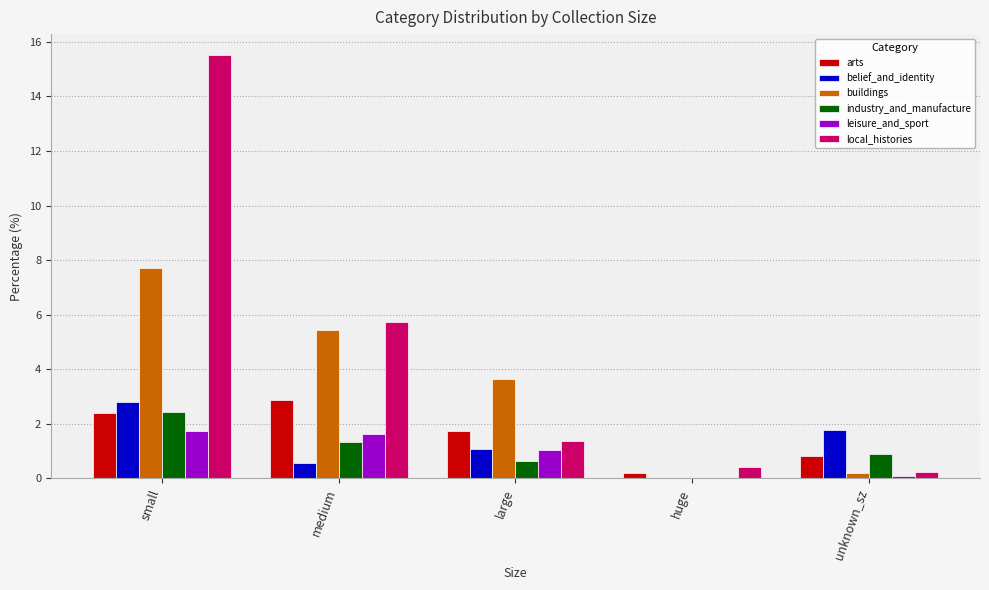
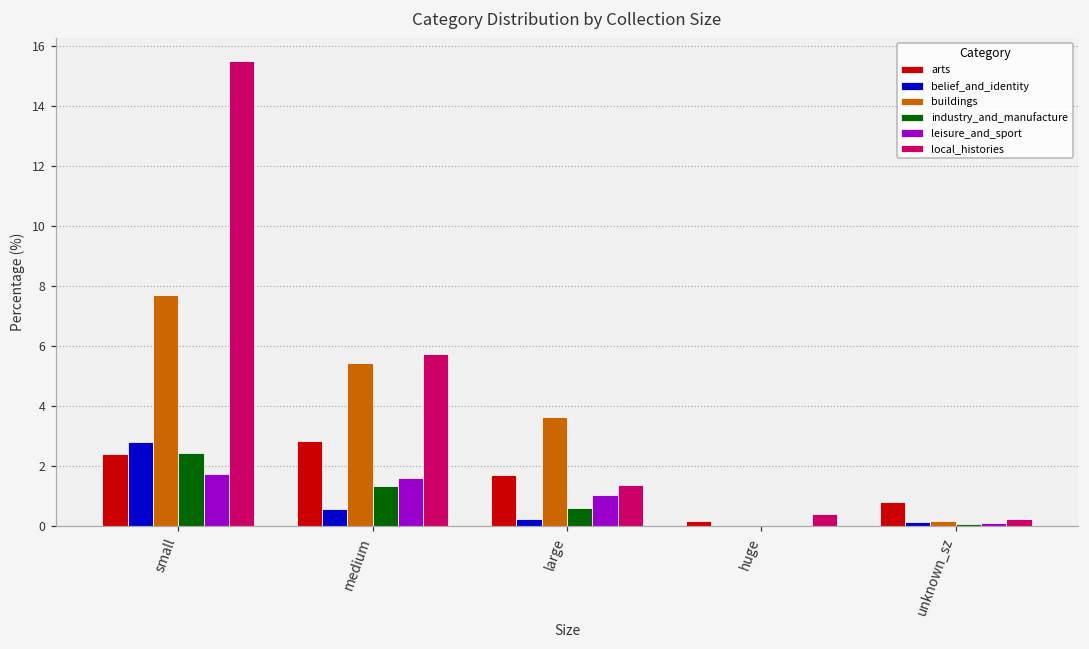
  {
    "arts": {
      "small": 2.4,
      "medium": 2.9,
      "large": 1.7,
      "huge": 0.2,
      "unknown_sz": 0.8
    },
    "belief_and_identity": {
      "small": 2.8,
      "medium": 0.6,
-     "large": 1.1,
+     "large": 0.2,
      "huge": 0.0,
-     "unknown_sz": 1.8
+     "unknown_sz": 0.1
    },
    "buildings": {
      "small": 7.7,
      "medium": 5.4,
      "large": 3.6,
      "huge": 0.0,
      "unknown_sz": 0.2
    },
    "industry_and_manufacture": {
      "small": 2.4,
      "medium": 1.3,
      "large": 0.6,
      "huge": 0.0,
-     "unknown_sz": 0.9
+     "unknown_sz": 0.1
    },
    "leisure_and_sport": {
      "small": 1.7,
      "medium": 1.6,
      "large": 1.0,
      "huge": 0.0,
      "unknown_sz": 0.1
    },
    "local_histories": {
      "small": 15.5,
      "medium": 5.7,
      "large": 1.4,
      "huge": 0.4,
      "unknown_sz": 0.2
    }
  }
